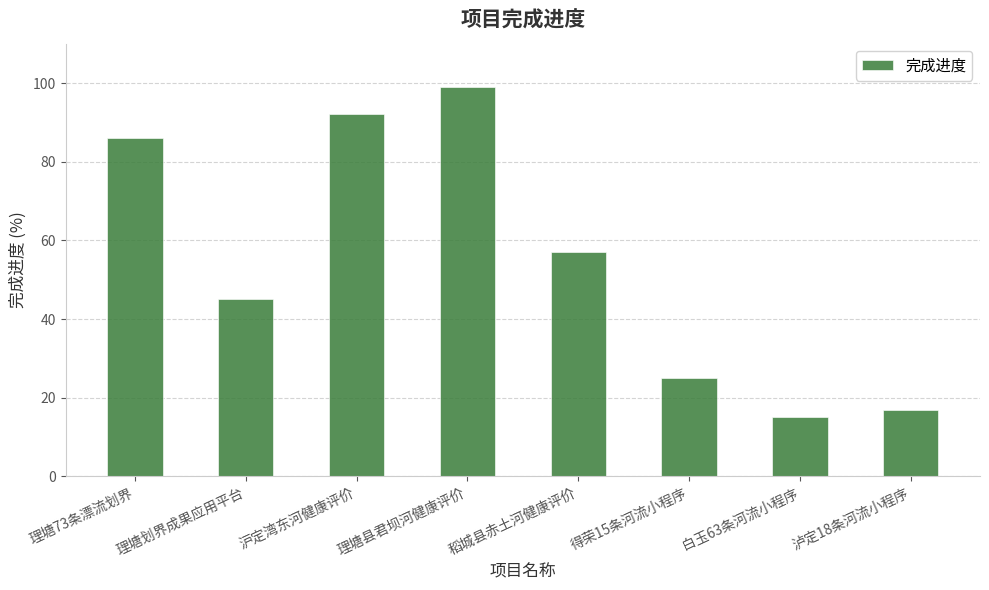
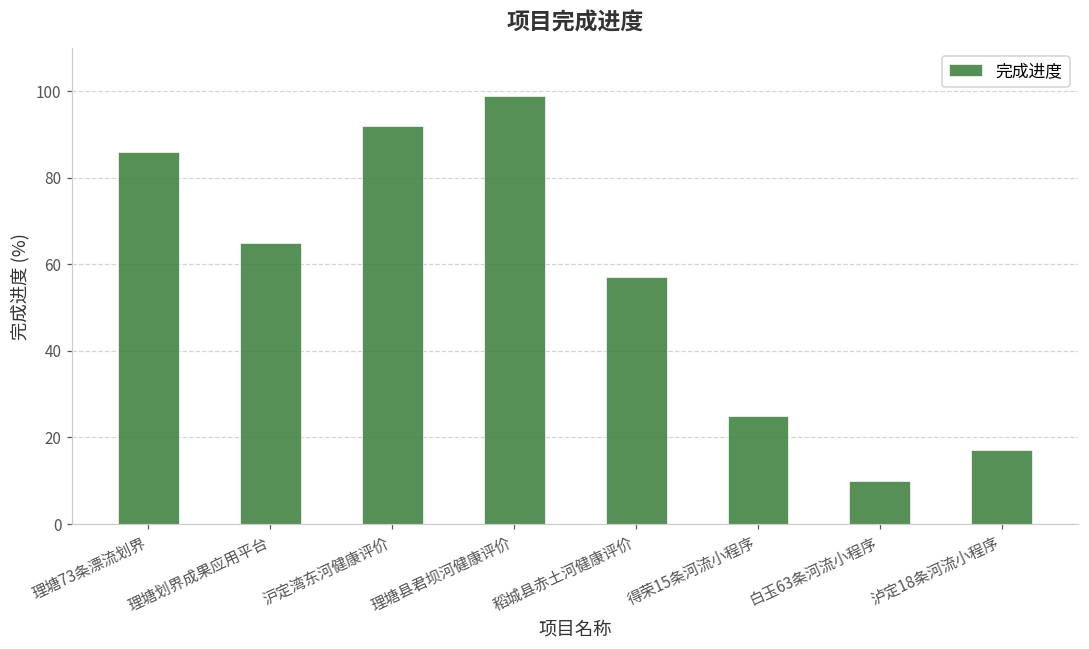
  {
    "理塘73条漂流划界": 86,
-   "理塘划界成果应用平台": 45,
+   "理塘划界成果应用平台": 65,
    "沪定湾东河健康评价": 92,
    "理塘县君坝河健康评价": 99,
    "稻城县赤土河健康评价": 57,
    "得荣15条河流小程序": 25,
-   "白玉63条河流小程序": 15,
+   "白玉63条河流小程序": 10,
    "泸定18条河流小程序": 17
  }
